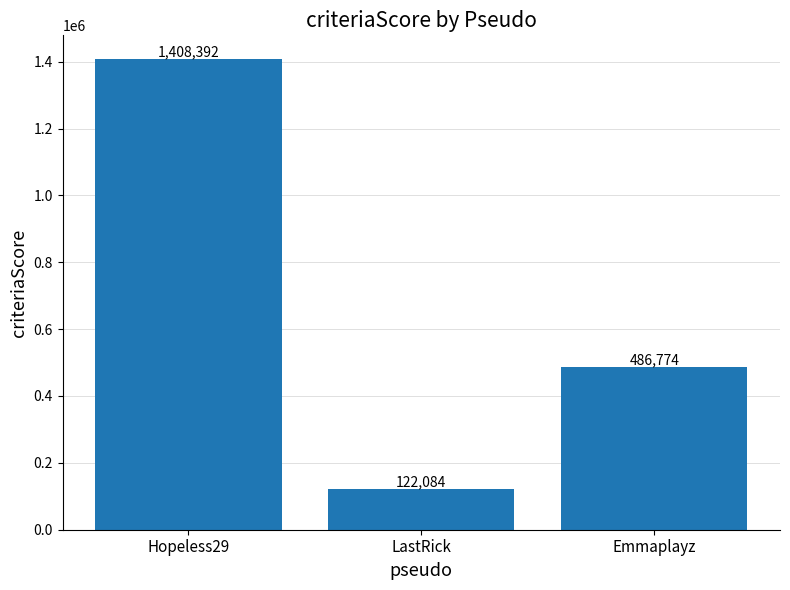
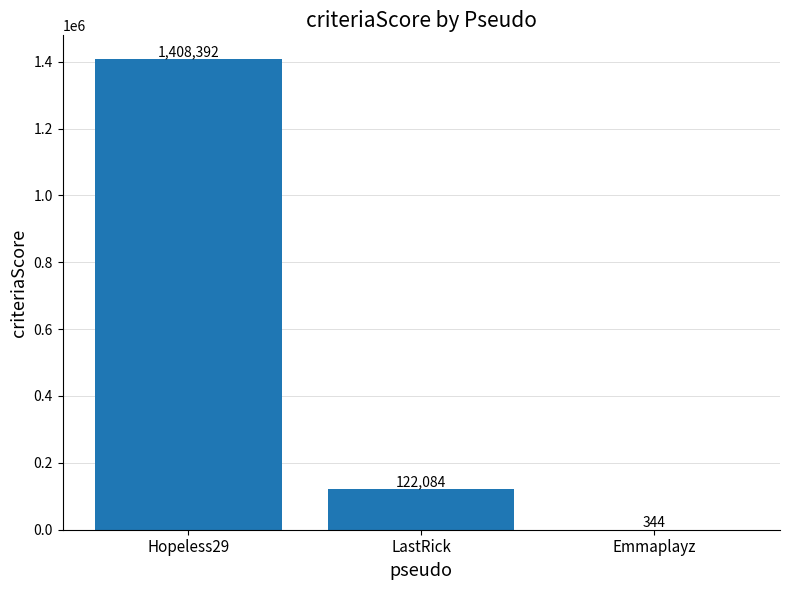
  {
    "Hopeless29": "1,408,392",
    "LastRick": "122,084",
-   "Emmaplayz": "486,774"
+   "Emmaplayz": "344"
  }
